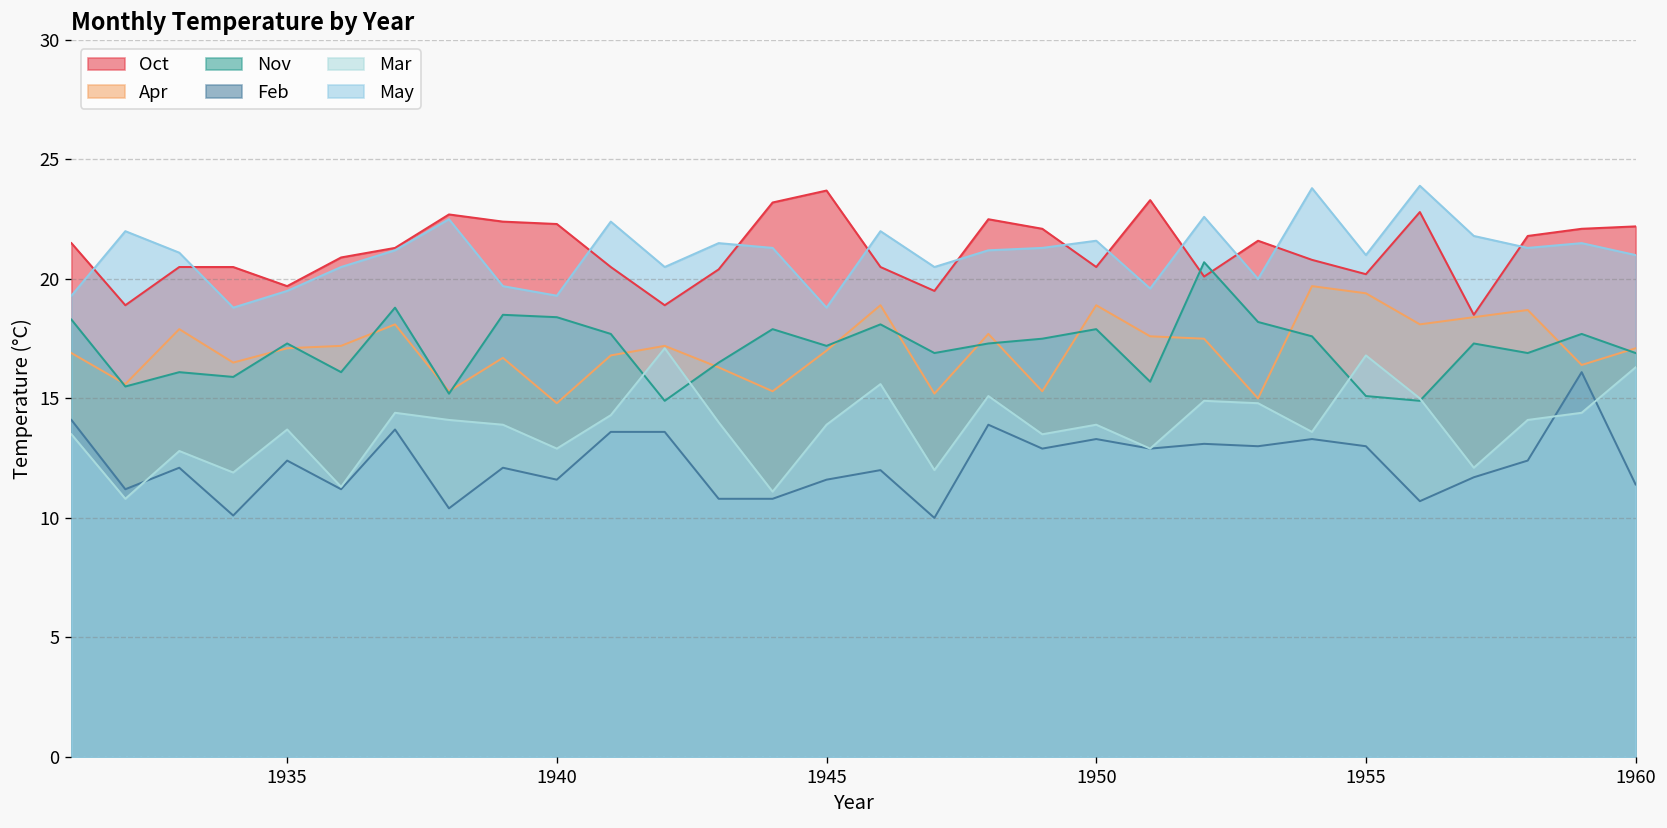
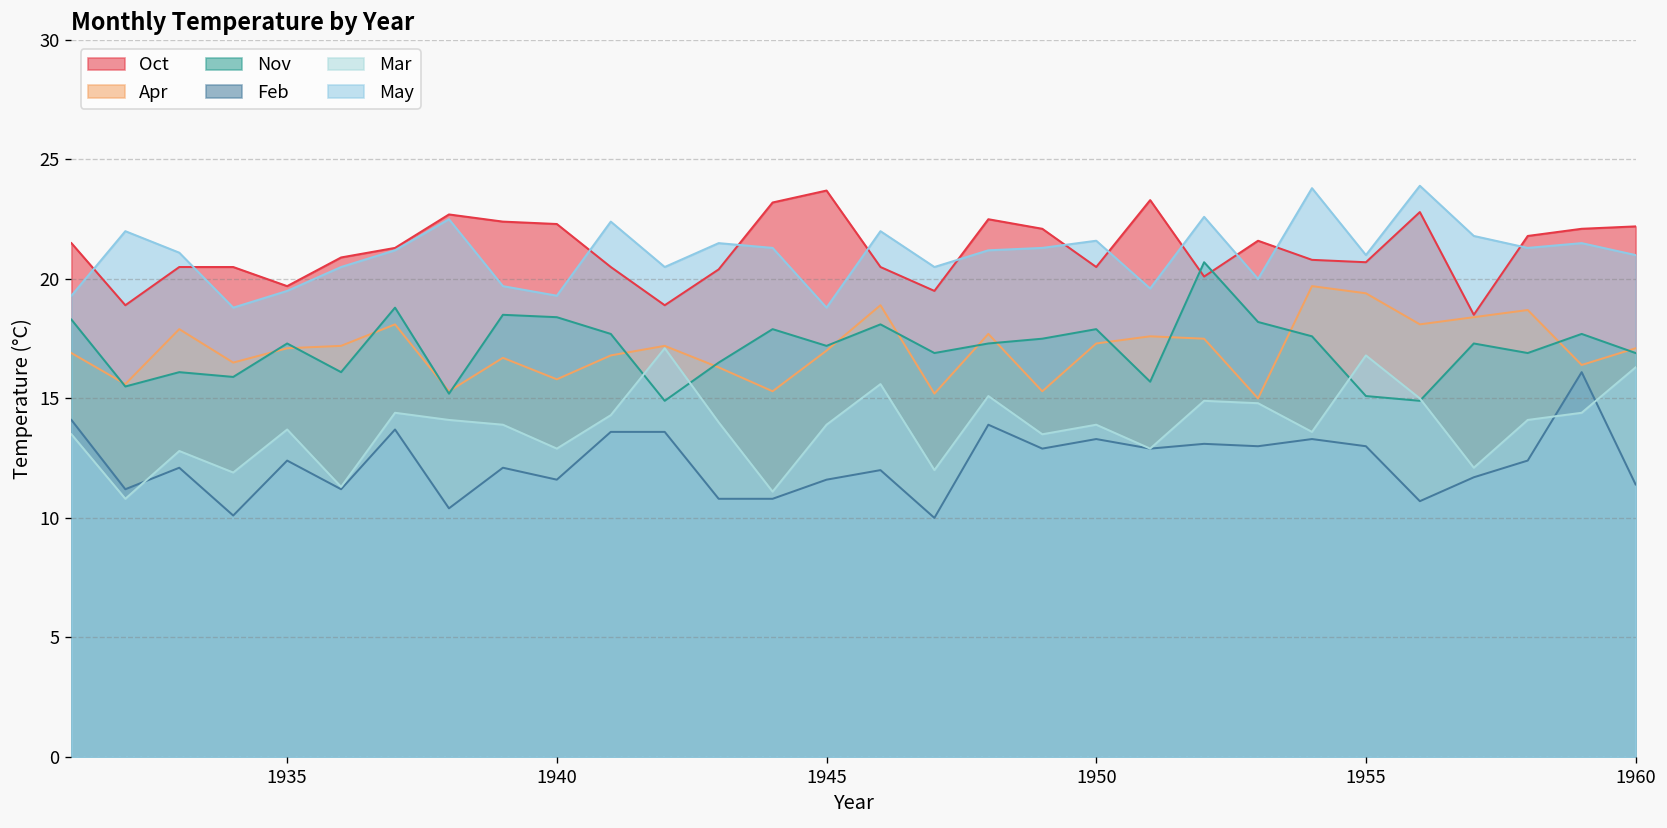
  {
    "Oct": {
      "1935": 19.7,
      "1940": 22.3,
      "1945": 23.7,
      "1950": 20.5,
-     "1955": 20.2,
+     "1955": 20.7,
      "1960": 22.2
    },
    "Apr": {
      "1935": 17.1,
-     "1940": 14.8,
+     "1940": 15.8,
      "1945": 17.0,
-     "1950": 18.9,
+     "1950": 17.3,
      "1955": 19.4,
      "1960": 17.1
    }
  }
